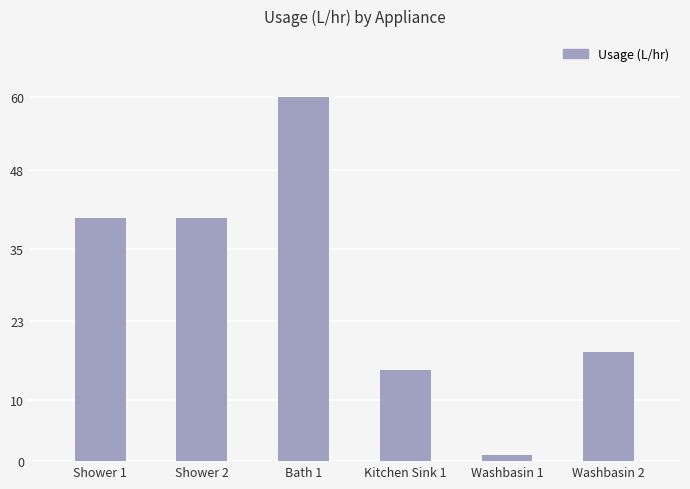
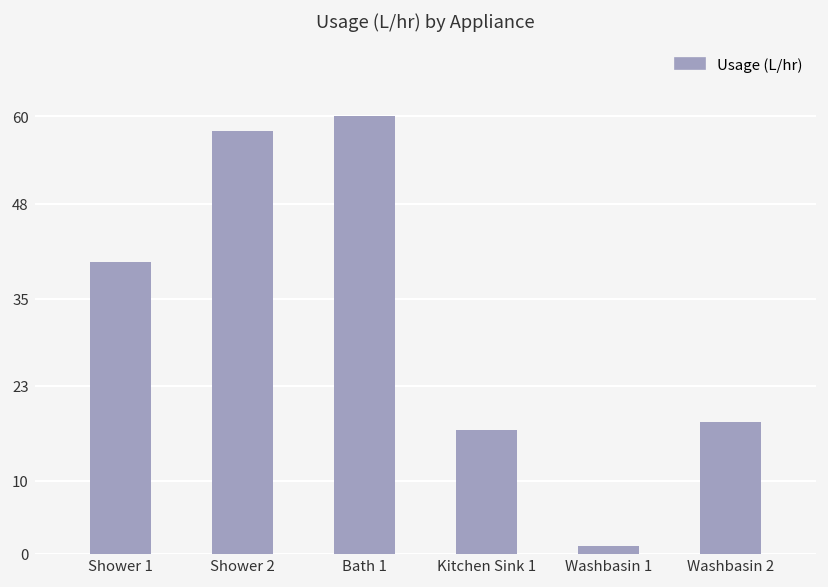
  {
    "Shower 1": 40,
-   "Shower 2": 40,
+   "Shower 2": 58,
    "Bath 1": 60,
-   "Kitchen Sink 1": 15,
+   "Kitchen Sink 1": 17,
    "Washbasin 1": 1,
    "Washbasin 2": 18
  }
